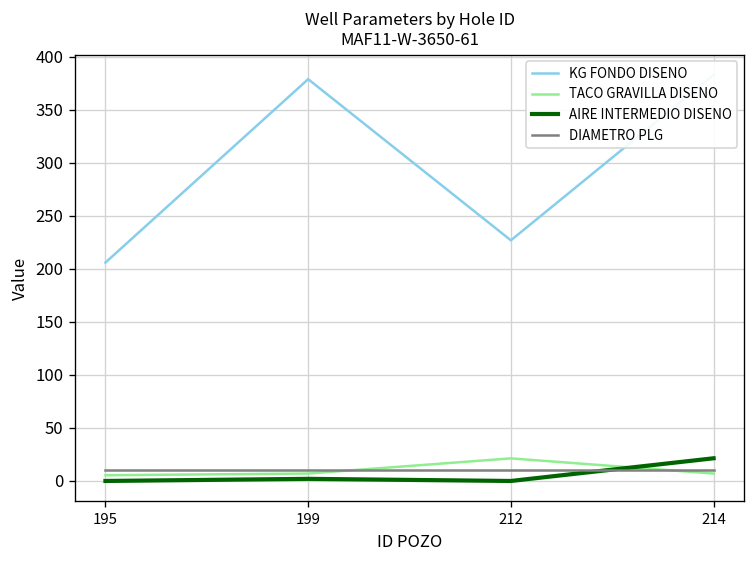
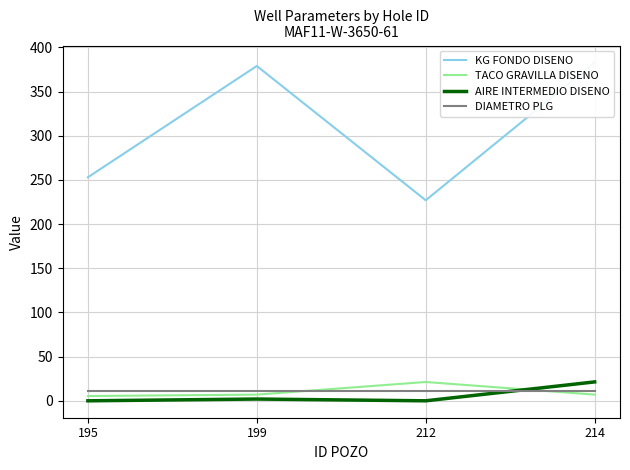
  {
    "KG FONDO DISENO": {
-     "195": 210,
+     "195": 250,
      "199": 380,
      "212": 230
    },
    "TACO GRAVILLA DISENO": {
      "195": 10,
      "199": 10,
      "212": 20,
      "214": 10
    },
    "AIRE INTERMEDIO DISENO": {
      "195": 0,
      "199": 0,
      "212": 0,
      "214": 20
    },
    "DIAMETRO PLG": {
      "195": 10,
      "199": 10,
      "212": 10,
      "214": 10
    }
  }
